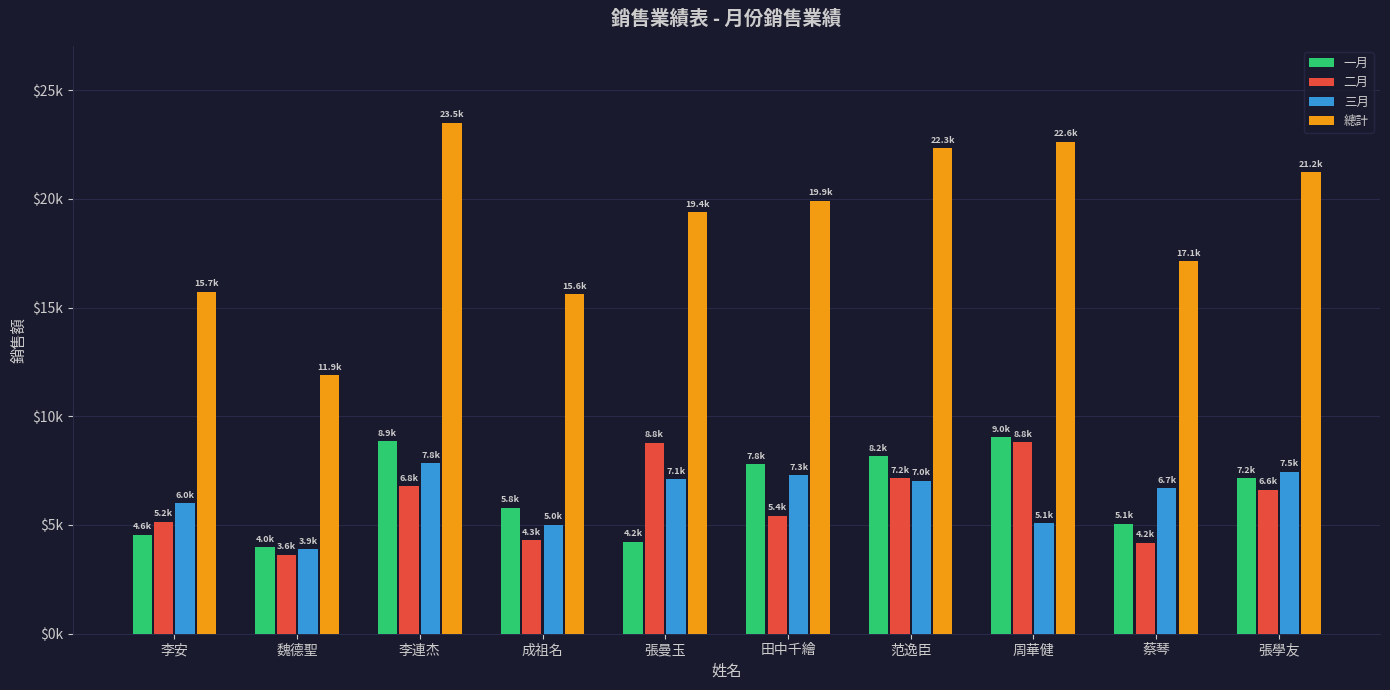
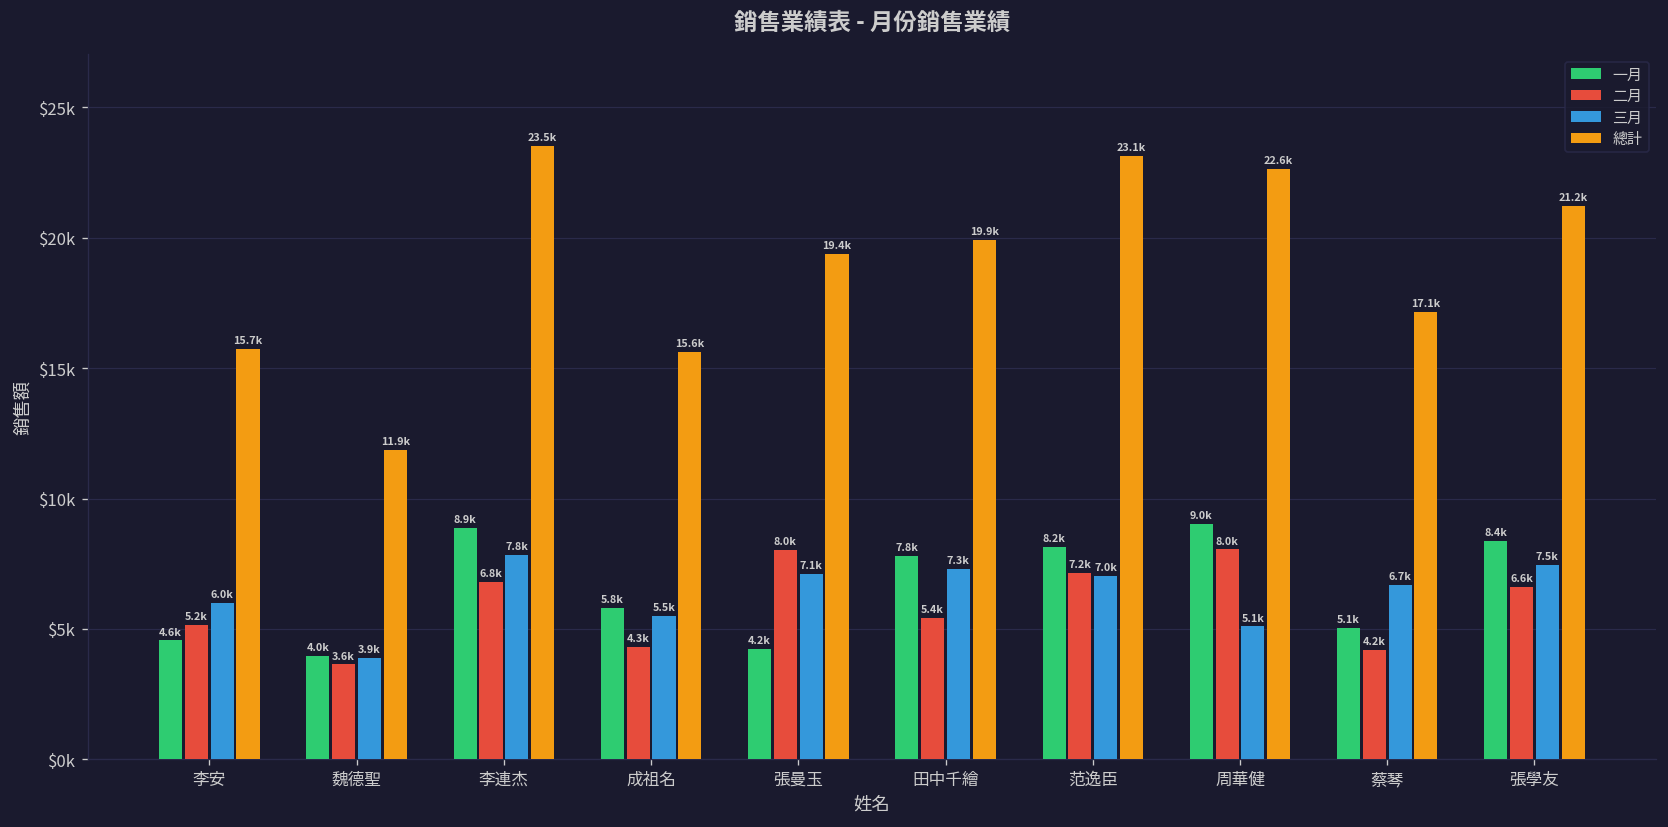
  {
    "一月": {
      "李安": "4.6k",
      "魏德聖": "4.0k",
      "李連杰": "8.9k",
      "成祖名": "5.8k",
      "張曼玉": "4.2k",
      "田中千繪": "7.8k",
      "范逸臣": "8.2k",
      "周華健": "9.0k",
      "蔡琴": "5.1k",
-     "張學友": "7.2k"
+     "張學友": "8.4k"
    },
    "二月": {
      "李安": "5.2k",
      "魏德聖": "3.6k",
      "李連杰": "6.8k",
      "成祖名": "4.3k",
-     "張曼玉": "8.8k",
+     "張曼玉": "8.0k",
      "田中千繪": "5.4k",
      "范逸臣": "7.2k",
-     "周華健": "8.8k",
+     "周華健": "8.0k",
      "蔡琴": "4.2k",
      "張學友": "6.6k"
    },
    "三月": {
      "李安": "6.0k",
      "魏德聖": "3.9k",
      "李連杰": "7.8k",
-     "成祖名": "5.0k",
+     "成祖名": "5.5k",
      "張曼玉": "7.1k",
      "田中千繪": "7.3k",
      "范逸臣": "7.0k",
      "周華健": "5.1k",
      "蔡琴": "6.7k",
      "張學友": "7.5k"
    },
    "總計": {
      "李安": "15.7k",
      "魏德聖": "11.9k",
      "李連杰": "23.5k",
      "成祖名": "15.6k",
      "張曼玉": "19.4k",
      "田中千繪": "19.9k",
-     "范逸臣": "22.3k",
+     "范逸臣": "23.1k",
      "周華健": "22.6k",
      "蔡琴": "17.1k",
      "張學友": "21.2k"
    }
  }
